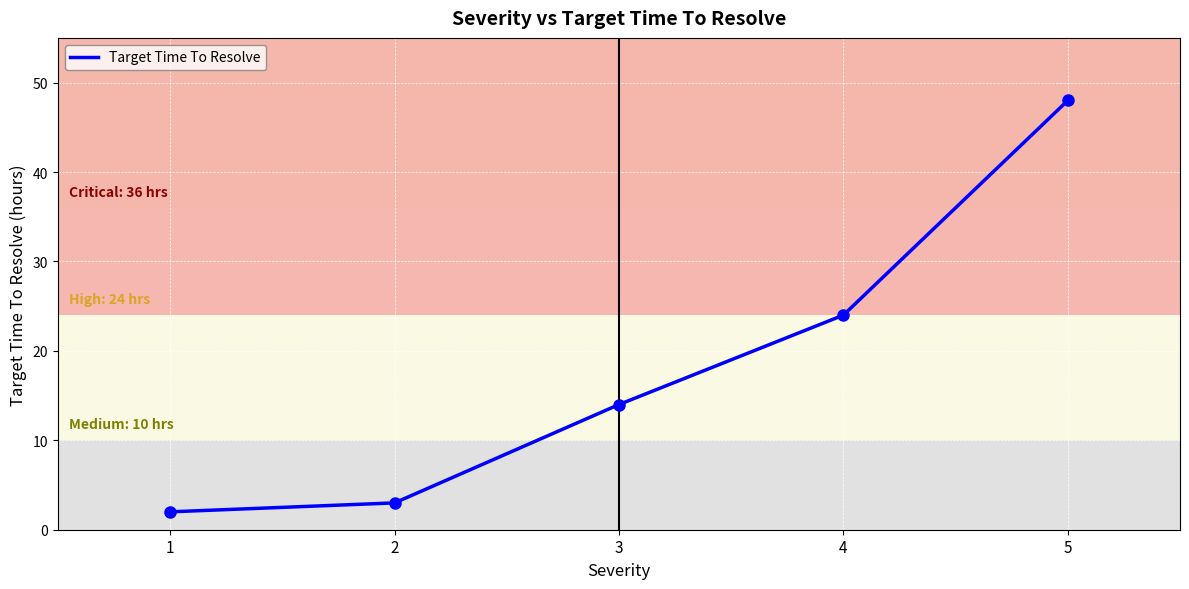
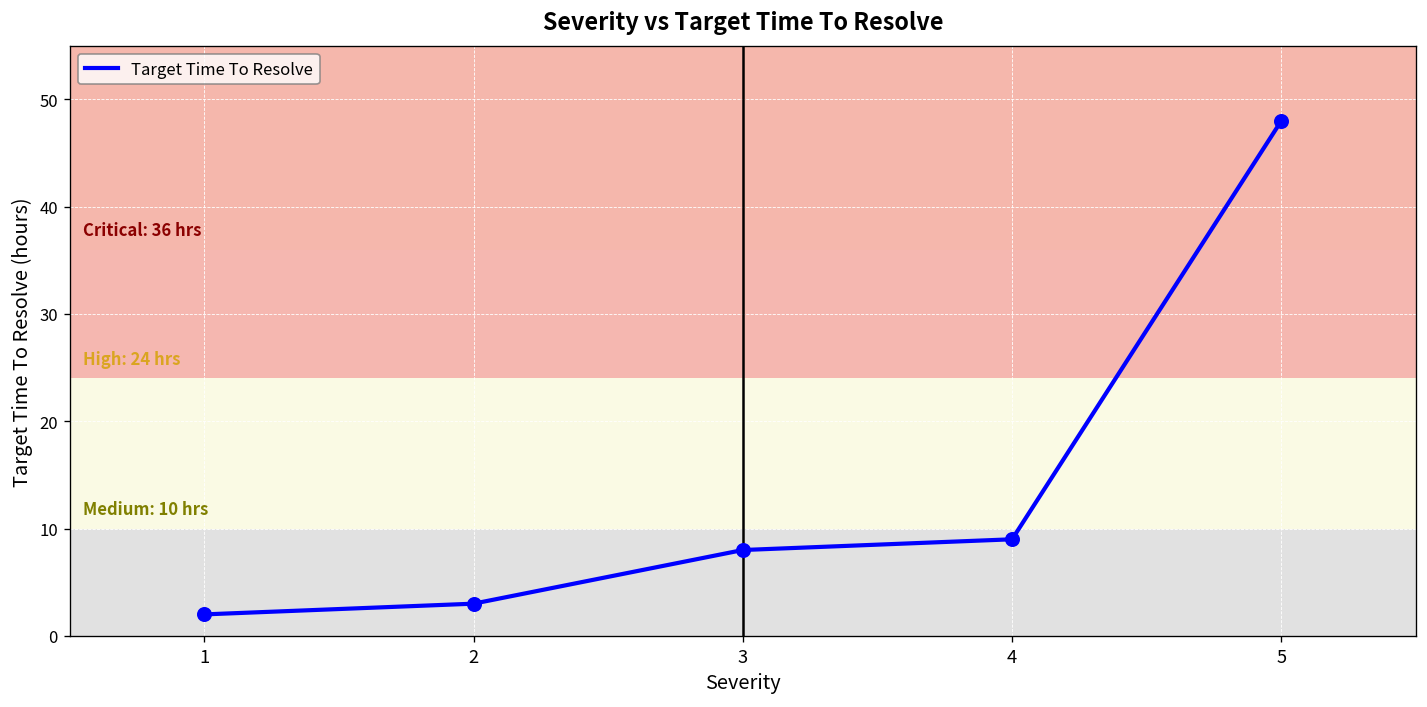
  {
    "1": 2,
    "2": 3,
-   "3": 14,
-   "4": 24,
+   "3": 8,
+   "4": 9,
    "5": 48
  }
